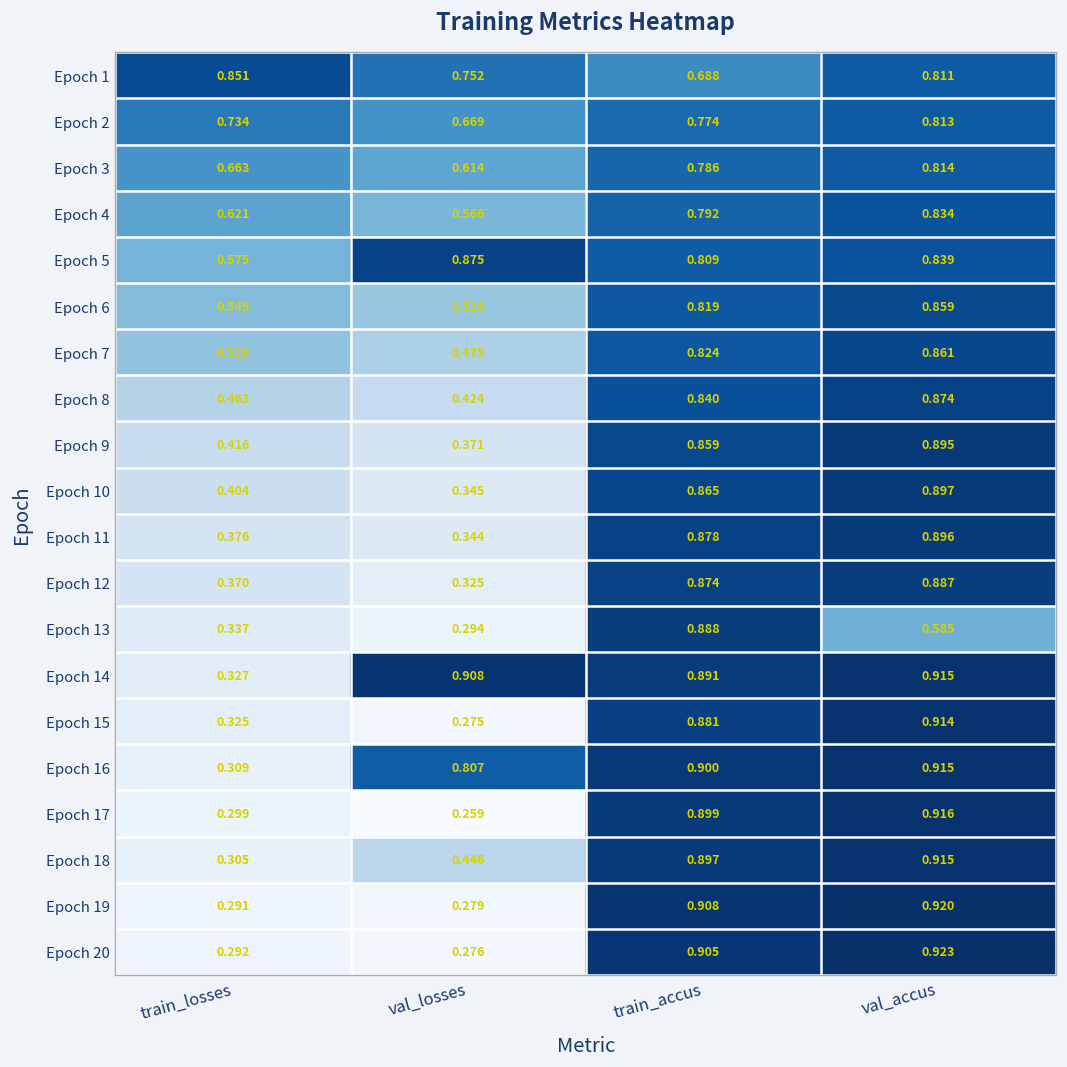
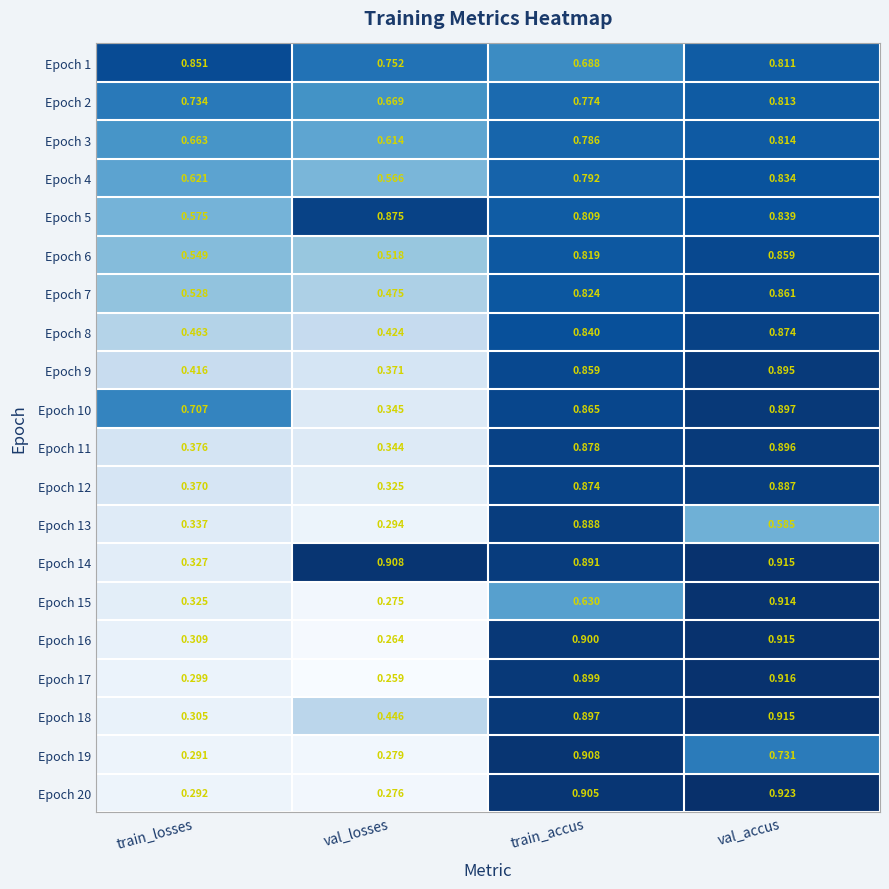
  {
    "Epoch 1": {
      "train_losses": 0.851,
      "val_losses": 0.752,
      "train_accus": 0.688,
      "val_accus": 0.811
    },
    "Epoch 2": {
      "train_losses": 0.734,
      "val_losses": 0.669,
      "train_accus": 0.774,
      "val_accus": 0.813
    },
    "Epoch 3": {
      "train_losses": 0.663,
      "val_losses": 0.614,
      "train_accus": 0.786,
      "val_accus": 0.814
    },
    "Epoch 4": {
      "train_losses": 0.621,
      "val_losses": 0.566,
      "train_accus": 0.792,
      "val_accus": 0.834
    },
    "Epoch 5": {
      "train_losses": 0.575,
      "val_losses": 0.875,
      "train_accus": 0.809,
      "val_accus": 0.839
    },
    "Epoch 6": {
      "train_losses": 0.549,
      "val_losses": 0.518,
      "train_accus": 0.819,
      "val_accus": 0.859
    },
    "Epoch 7": {
      "train_losses": 0.528,
      "val_losses": 0.475,
      "train_accus": 0.824,
      "val_accus": 0.861
    },
    "Epoch 8": {
      "train_losses": 0.463,
      "val_losses": 0.424,
      "train_accus": 0.840,
      "val_accus": 0.874
    },
    "Epoch 9": {
      "train_losses": 0.416,
      "val_losses": 0.371,
      "train_accus": 0.859,
      "val_accus": 0.895
    },
    "Epoch 10": {
-     "train_losses": 0.404,
+     "train_losses": 0.707,
      "val_losses": 0.345,
      "train_accus": 0.865,
      "val_accus": 0.897
    },
    "Epoch 11": {
      "train_losses": 0.376,
      "val_losses": 0.344,
      "train_accus": 0.878,
      "val_accus": 0.896
    },
    "Epoch 12": {
      "train_losses": 0.370,
      "val_losses": 0.325,
      "train_accus": 0.874,
      "val_accus": 0.887
    },
    "Epoch 13": {
      "train_losses": 0.337,
      "val_losses": 0.294,
      "train_accus": 0.888,
      "val_accus": 0.585
    },
    "Epoch 14": {
      "train_losses": 0.327,
      "val_losses": 0.908,
      "train_accus": 0.891,
      "val_accus": 0.915
    },
    "Epoch 15": {
      "train_losses": 0.325,
      "val_losses": 0.275,
-     "train_accus": 0.881,
+     "train_accus": 0.630,
      "val_accus": 0.914
    },
    "Epoch 16": {
      "train_losses": 0.309,
-     "val_losses": 0.807,
+     "val_losses": 0.264,
      "train_accus": 0.900,
      "val_accus": 0.915
    },
    "Epoch 17": {
      "train_losses": 0.299,
      "val_losses": 0.259,
      "train_accus": 0.899,
      "val_accus": 0.916
    },
    "Epoch 18": {
      "train_losses": 0.305,
      "val_losses": 0.446,
      "train_accus": 0.897,
      "val_accus": 0.915
    },
    "Epoch 19": {
      "train_losses": 0.291,
      "val_losses": 0.279,
      "train_accus": 0.908,
-     "val_accus": 0.920
+     "val_accus": 0.731
    },
    "Epoch 20": {
      "train_losses": 0.292,
      "val_losses": 0.276,
      "train_accus": 0.905,
      "val_accus": 0.923
    }
  }
